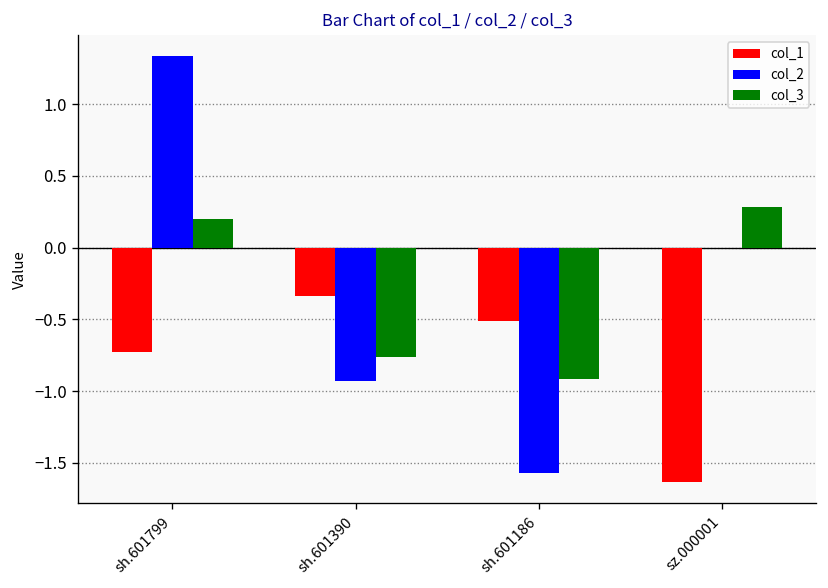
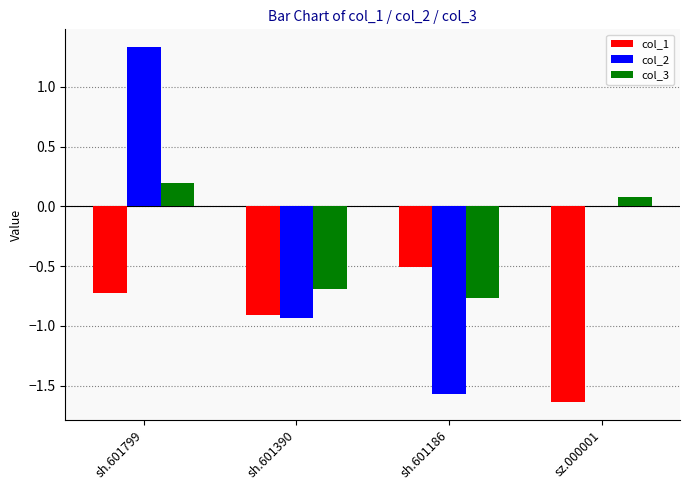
  {
    "col_1": {
      "sh.601799": -0.73,
-     "sh.601390": -0.34,
+     "sh.601390": -0.91,
      "sh.601186": -0.51,
      "sz.000001": -1.64
    },
    "col_2": {
      "sh.601799": 1.33,
      "sh.601390": -0.93,
      "sh.601186": -1.57,
      "sz.000001": 0.00
    },
    "col_3": {
      "sh.601799": 0.20,
-     "sh.601390": -0.76,
-     "sh.601186": -0.92,
-     "sz.000001": 0.28
+     "sh.601390": -0.69,
+     "sh.601186": -0.77,
+     "sz.000001": 0.08
    }
  }
